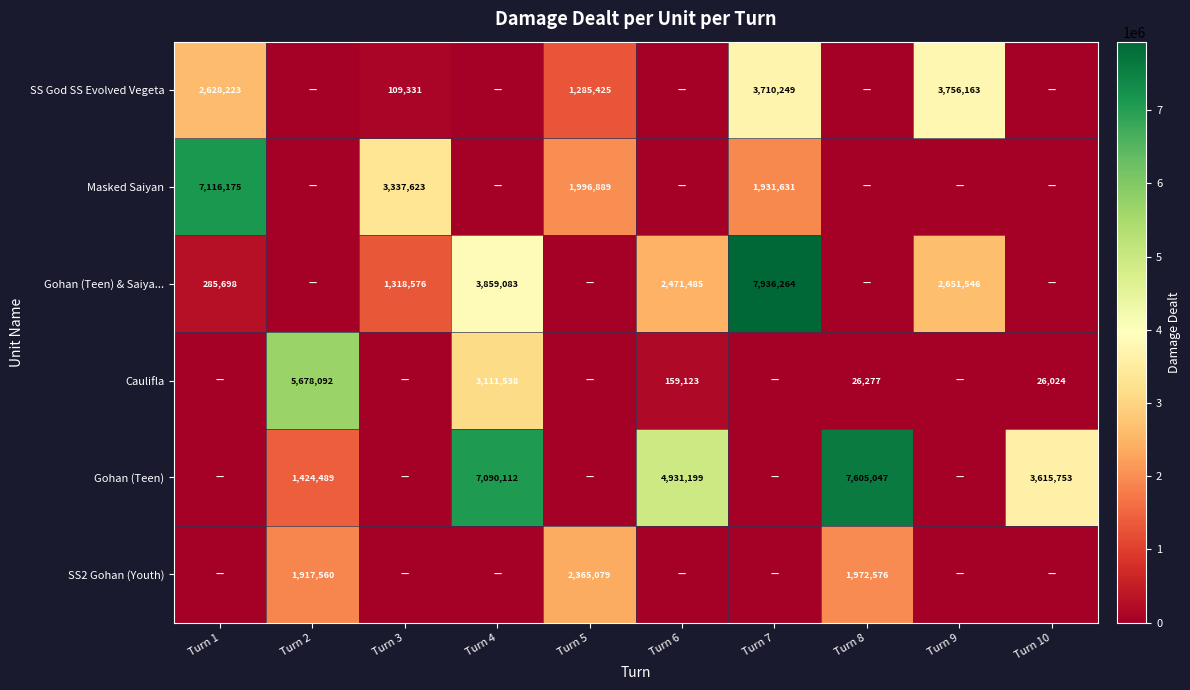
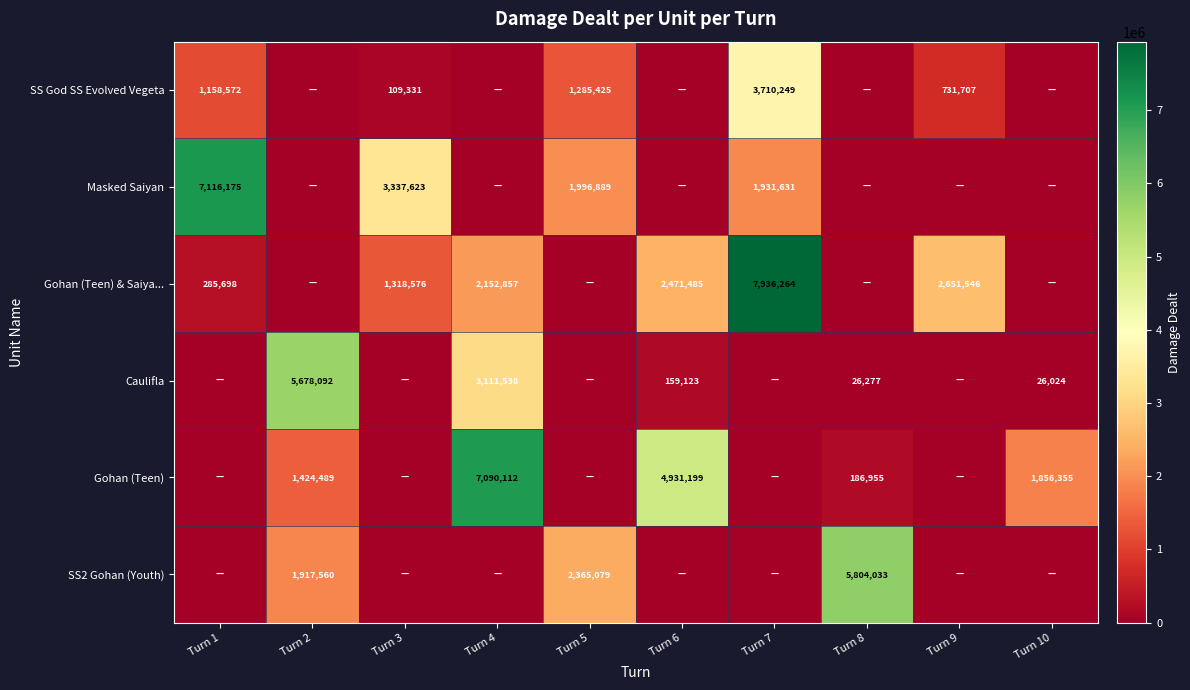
  {
    "SS God SS Evolved Vegeta": {
-     "Turn 1": "2,628,223",
+     "Turn 1": "1,158,572",
      "Turn 3": "109,331",
      "Turn 5": "1,285,425",
      "Turn 7": "3,710,249",
-     "Turn 9": "3,756,163"
+     "Turn 9": "731,707"
    },
    "Masked Saiyan": {
      "Turn 1": "7,116,175",
      "Turn 3": "3,337,623",
      "Turn 5": "1,996,889",
      "Turn 7": "1,931,631"
    },
    "Gohan (Teen) & Saiya...": {
      "Turn 1": "285,698",
      "Turn 3": "1,318,576",
-     "Turn 4": "3,859,083",
+     "Turn 4": "2,152,857",
      "Turn 6": "2,471,485",
      "Turn 7": "7,936,264",
      "Turn 9": "2,651,546"
    },
    "Caulifla": {
      "Turn 2": "5,678,092",
      "Turn 4": "3,111,538",
      "Turn 6": "159,123",
      "Turn 8": "26,277",
      "Turn 10": "26,024"
    },
    "Gohan (Teen)": {
      "Turn 2": "1,424,489",
      "Turn 4": "7,090,112",
      "Turn 6": "4,931,199",
-     "Turn 8": "7,605,047",
-     "Turn 10": "3,615,753"
+     "Turn 8": "186,955",
+     "Turn 10": "1,856,355"
    },
    "SS2 Gohan (Youth)": {
      "Turn 2": "1,917,560",
      "Turn 5": "2,365,079",
-     "Turn 8": "1,972,576"
+     "Turn 8": "5,804,033"
    }
  }
